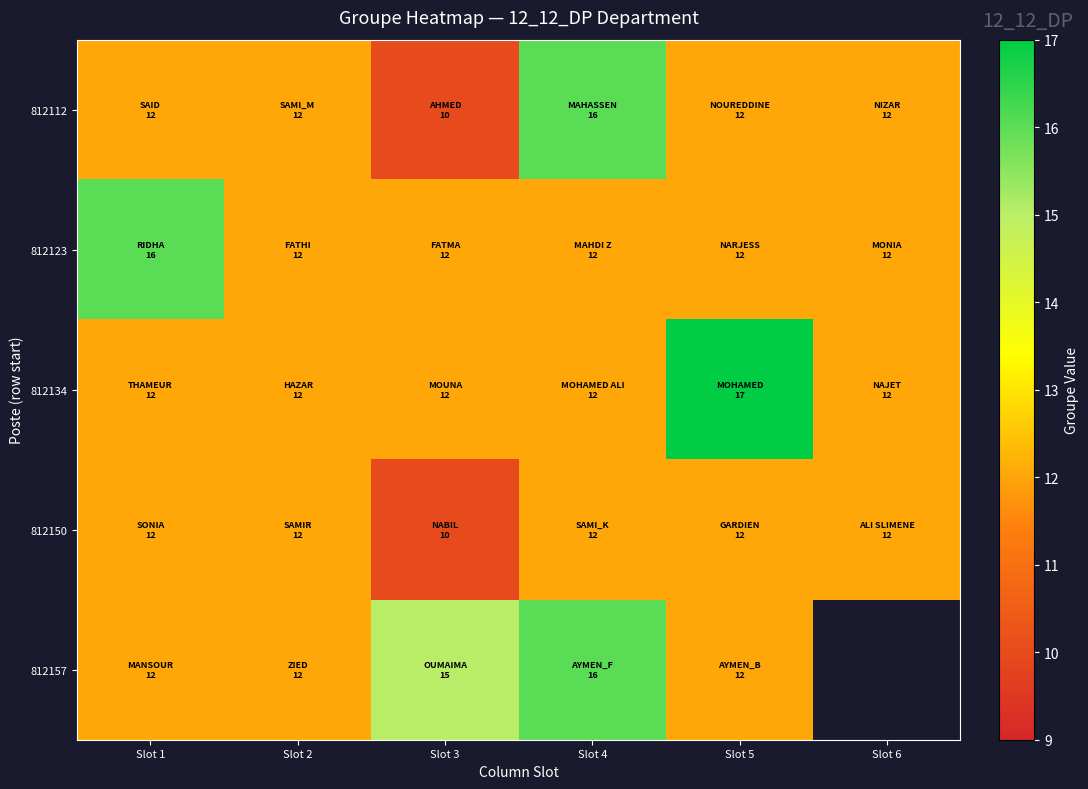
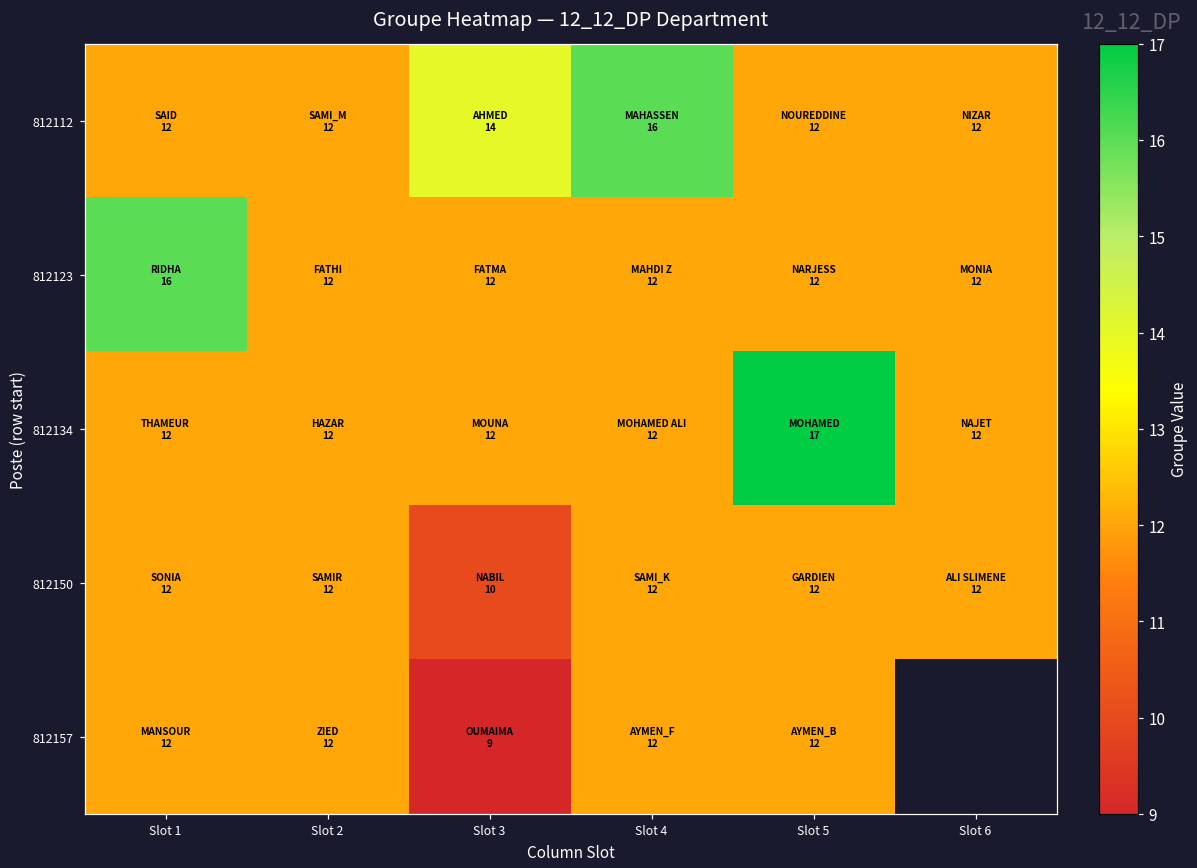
  {
    "812112": {
      "Slot 1": 12,
      "Slot 2": 12,
-     "Slot 3": 10,
+     "Slot 3": 14,
      "Slot 4": 16,
      "Slot 5": 12,
      "Slot 6": 12
    },
    "812123": {
      "Slot 1": 16,
      "Slot 2": 12,
      "Slot 3": 12,
      "Slot 4": 12,
      "Slot 5": 12,
      "Slot 6": 12
    },
    "812134": {
      "Slot 1": 12,
      "Slot 2": 12,
      "Slot 3": 12,
      "Slot 4": 12,
      "Slot 5": 17,
      "Slot 6": 12
    },
    "812150": {
      "Slot 1": 12,
      "Slot 2": 12,
      "Slot 3": 10,
      "Slot 4": 12,
      "Slot 5": 12,
      "Slot 6": 12
    },
    "812157": {
      "Slot 1": 12,
      "Slot 2": 12,
-     "Slot 3": 15,
-     "Slot 4": 16,
+     "Slot 3": 9,
+     "Slot 4": 12,
      "Slot 5": 12
    }
  }
